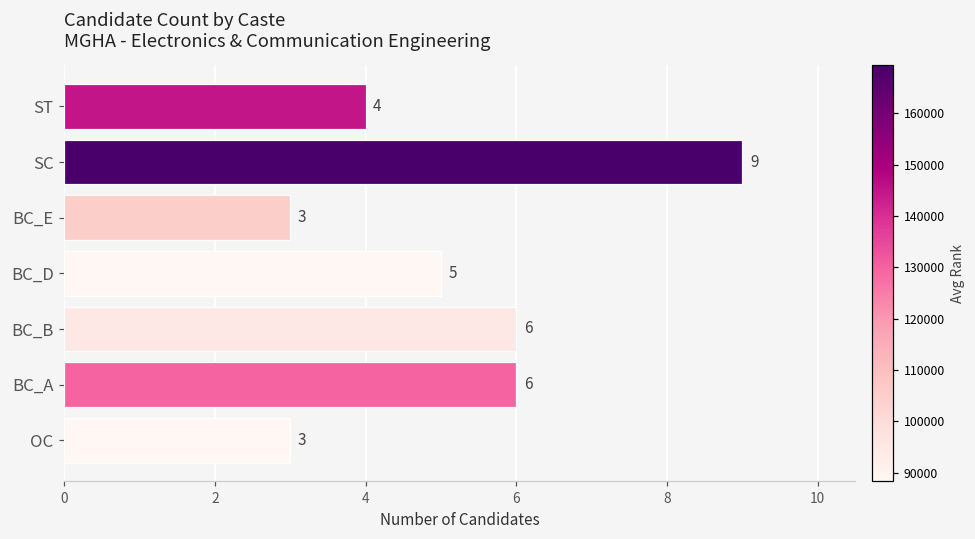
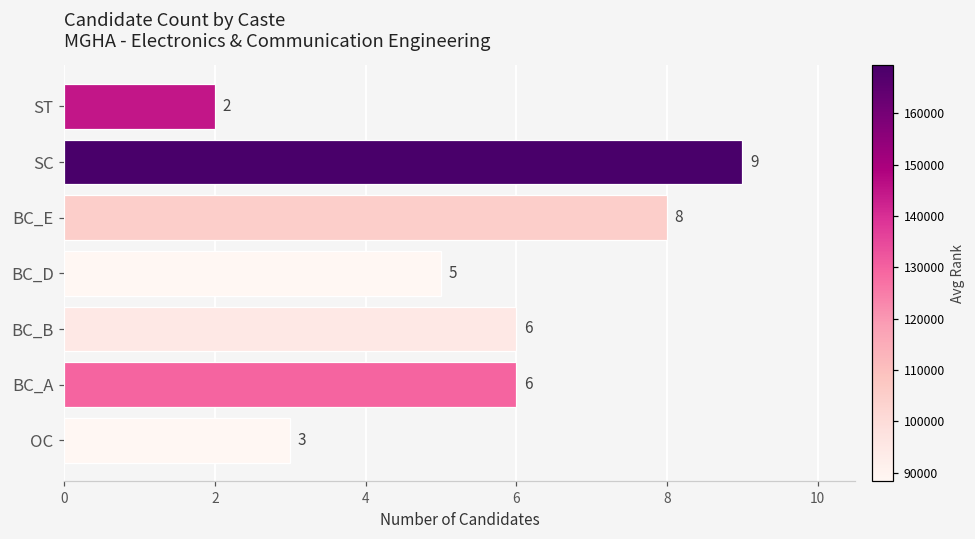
  {
-   "ST": 4,
+   "ST": 2,
    "SC": 9,
-   "BC_E": 3,
+   "BC_E": 8,
    "BC_D": 5,
    "BC_B": 6,
    "BC_A": 6,
    "OC": 3
  }
